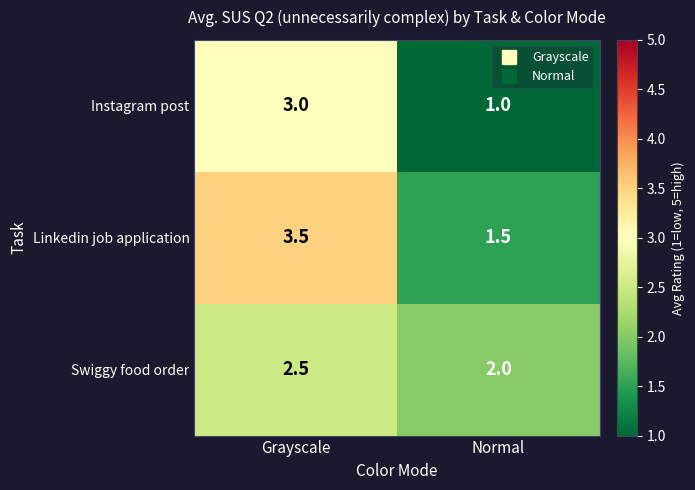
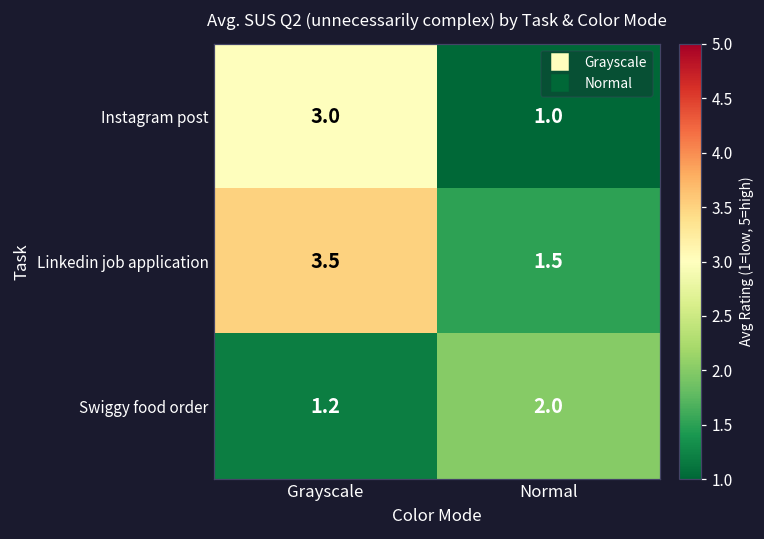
  {
    "Instagram post": {
      "Grayscale": 3.0,
      "Normal": 1.0
    },
    "Linkedin job application": {
      "Grayscale": 3.5,
      "Normal": 1.5
    },
    "Swiggy food order": {
-     "Grayscale": 2.5,
+     "Grayscale": 1.2,
      "Normal": 2.0
    }
  }
